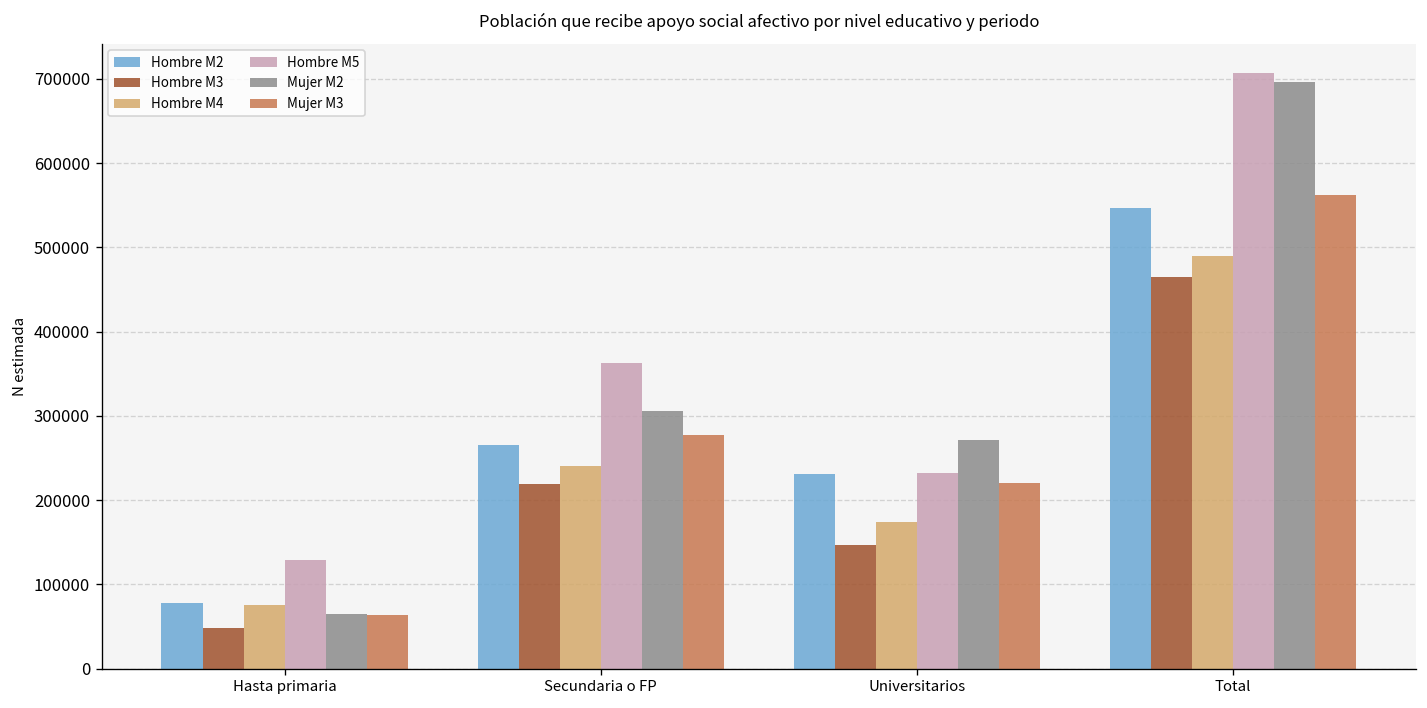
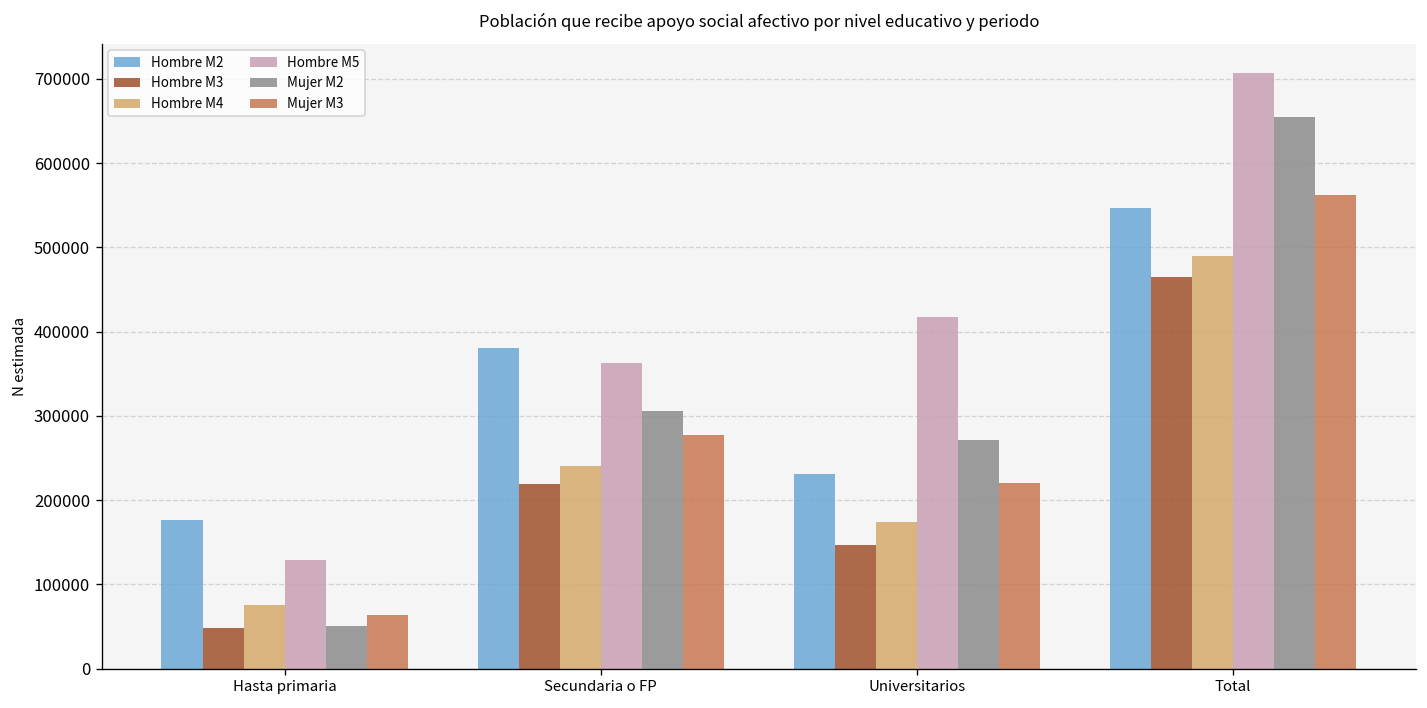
  {
    "Hombre M2": {
-     "Hasta primaria": 80000,
-     "Secundaria o FP": 270000,
+     "Hasta primaria": 180000,
+     "Secundaria o FP": 380000,
      "Universitarios": 230000,
      "Total": 550000
    },
    "Hombre M3": {
      "Hasta primaria": 50000,
      "Secundaria o FP": 220000,
      "Universitarios": 150000,
      "Total": 470000
    },
    "Hombre M5": {
      "Hasta primaria": 130000,
      "Secundaria o FP": 360000,
-     "Universitarios": 230000,
+     "Universitarios": 420000,
      "Total": 710000
    },
    "Mujer M2": {
-     "Hasta primaria": 60000,
+     "Hasta primaria": 50000,
      "Secundaria o FP": 310000,
      "Universitarios": 270000,
-     "Total": 700000
+     "Total": 660000
    }
  }
